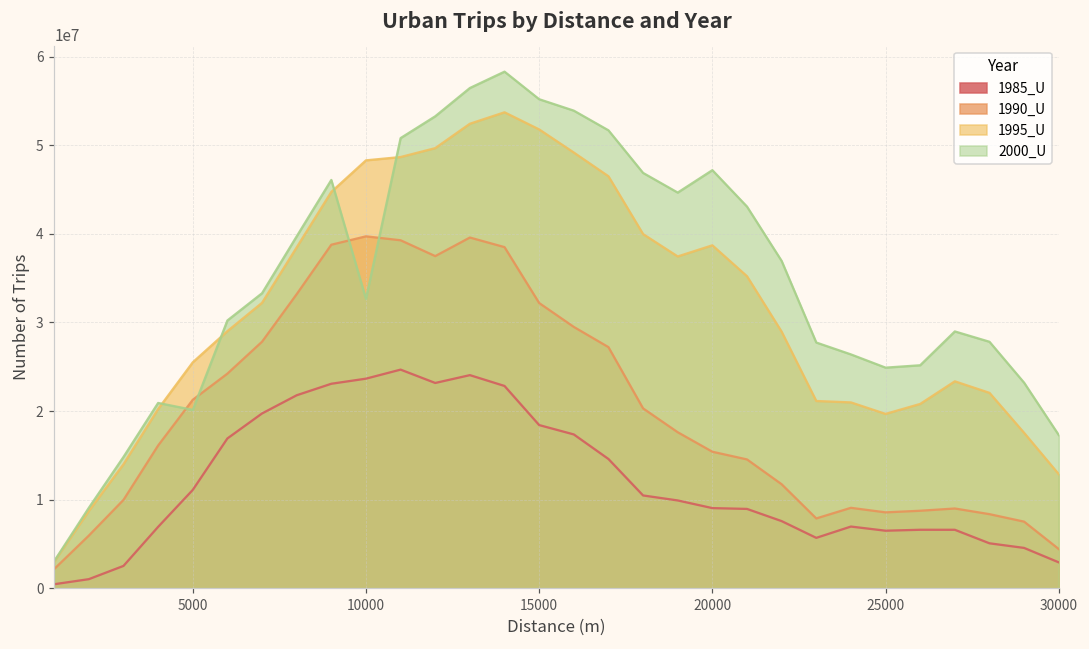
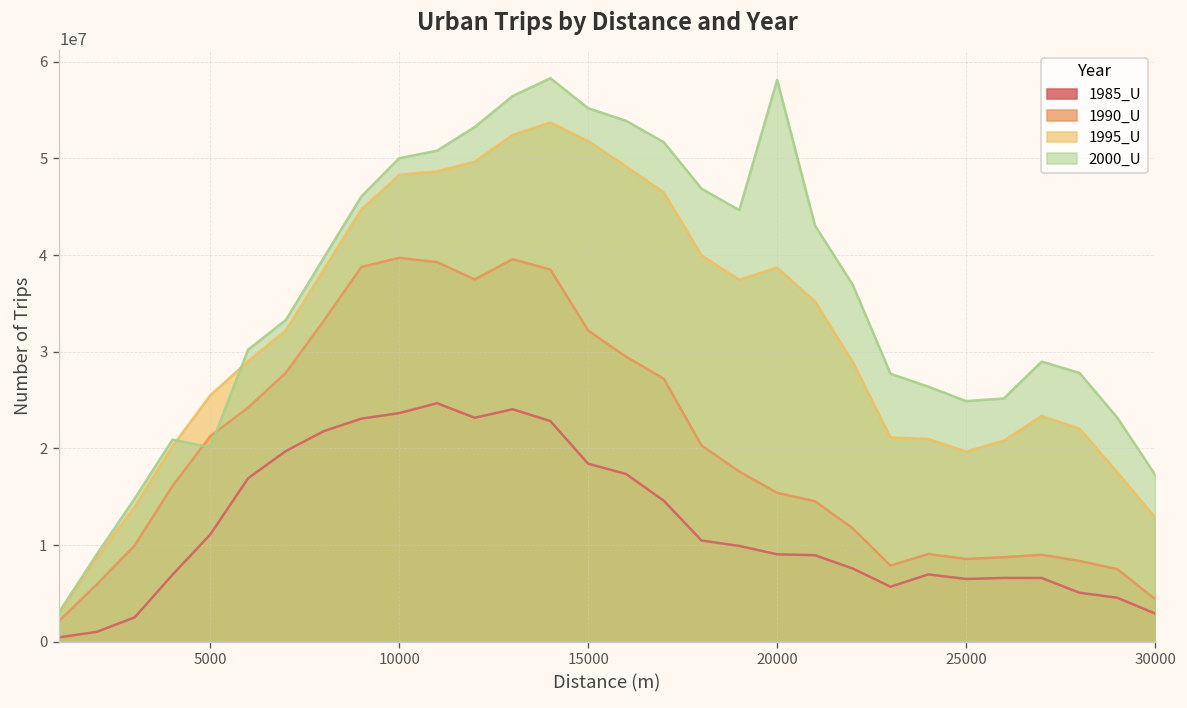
  {
    "2000_U": {
      "5000": 20000000,
-     "10000": 33000000,
+     "10000": 50000000,
      "15000": 55000000,
-     "20000": 47000000,
+     "20000": 58000000,
      "25000": 25000000,
      "30000": 17000000
    }
  }
